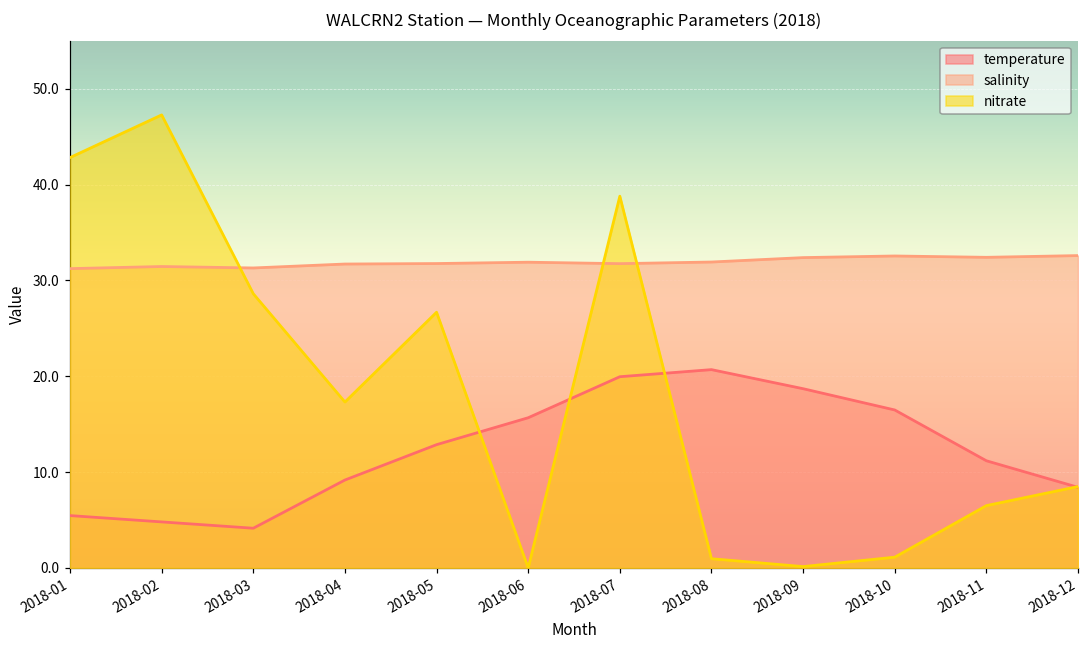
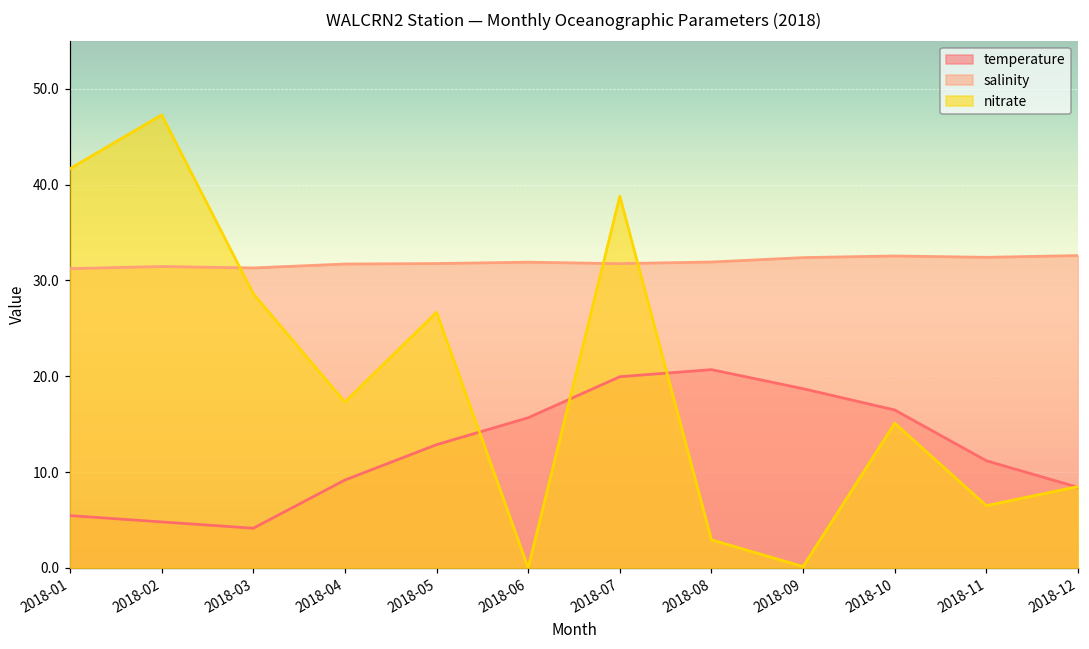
  {
    "nitrate": {
-     "2018-01": 43,
+     "2018-01": 42,
      "2018-02": 47,
      "2018-03": 29,
      "2018-04": 17,
      "2018-05": 27,
      "2018-06": 0,
      "2018-07": 39,
-     "2018-08": 1,
+     "2018-08": 3,
      "2018-09": 0,
-     "2018-10": 1,
+     "2018-10": 15,
      "2018-11": 7
    }
  }
